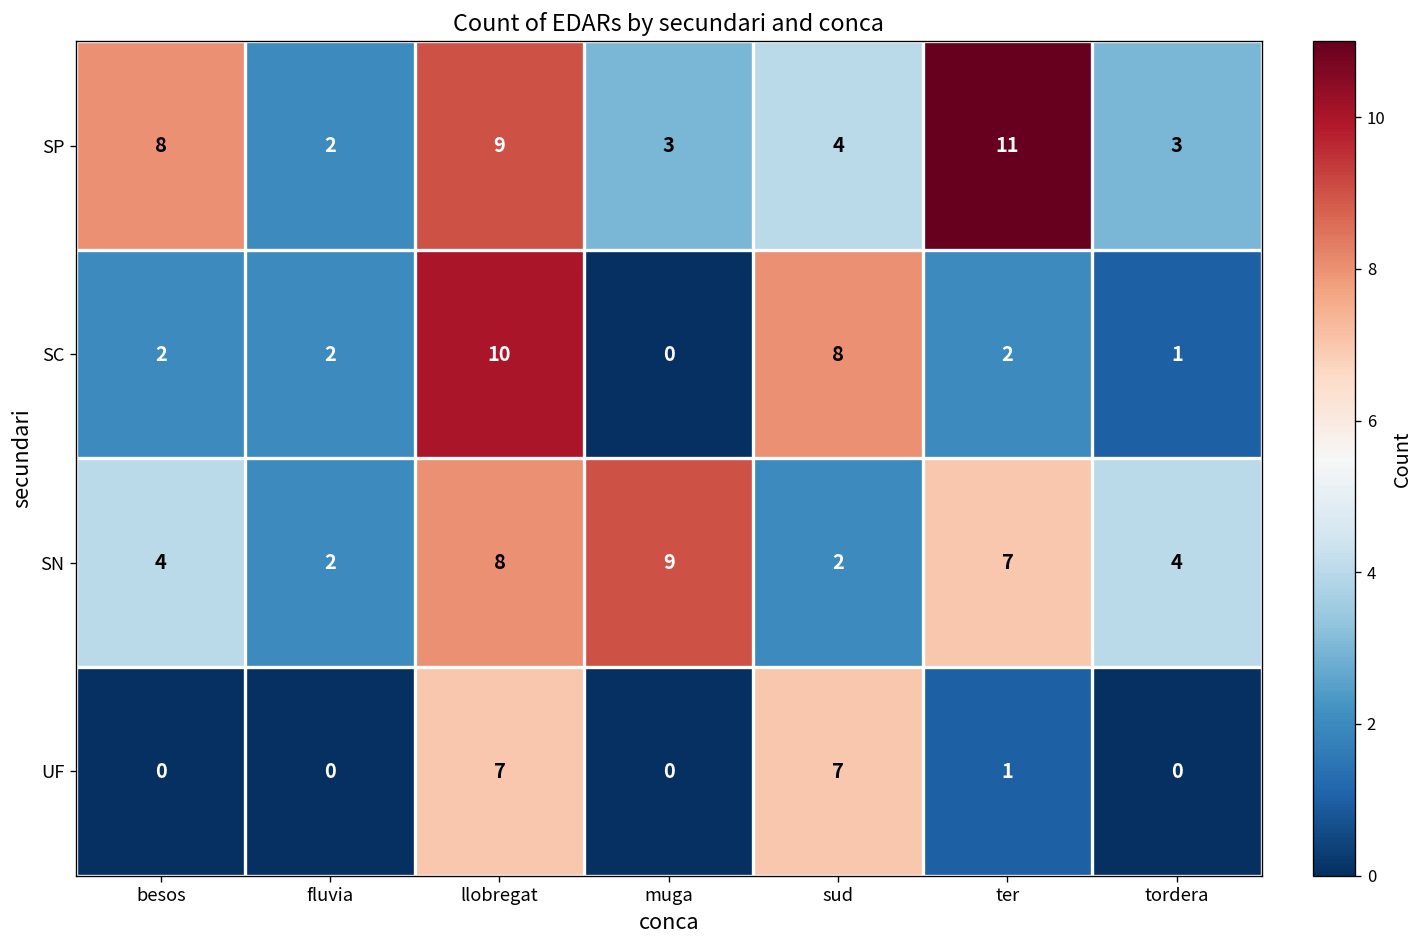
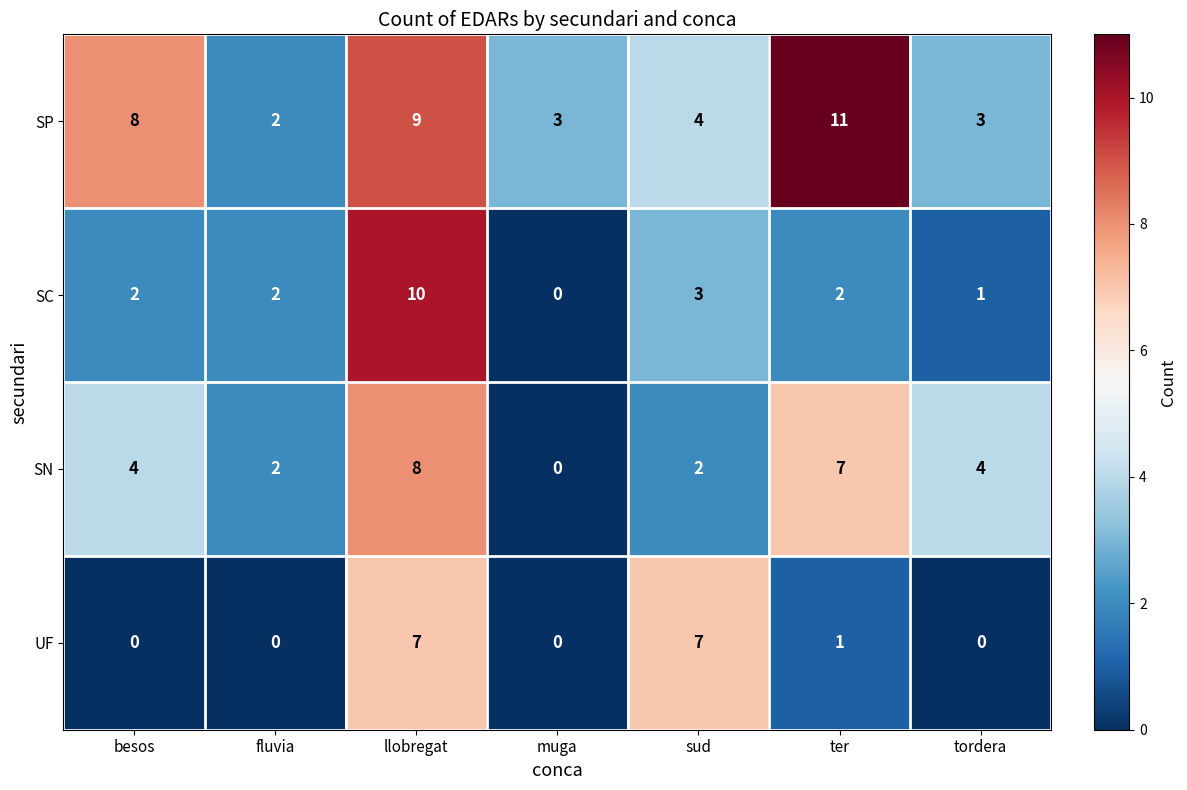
  {
    "SP": {
      "besos": 8,
      "fluvia": 2,
      "llobregat": 9,
      "muga": 3,
      "sud": 4,
      "ter": 11,
      "tordera": 3
    },
    "SC": {
      "besos": 2,
      "fluvia": 2,
      "llobregat": 10,
      "muga": 0,
-     "sud": 8,
+     "sud": 3,
      "ter": 2,
      "tordera": 1
    },
    "SN": {
      "besos": 4,
      "fluvia": 2,
      "llobregat": 8,
-     "muga": 9,
+     "muga": 0,
      "sud": 2,
      "ter": 7,
      "tordera": 4
    },
    "UF": {
      "besos": 0,
      "fluvia": 0,
      "llobregat": 7,
      "muga": 0,
      "sud": 7,
      "ter": 1,
      "tordera": 0
    }
  }
